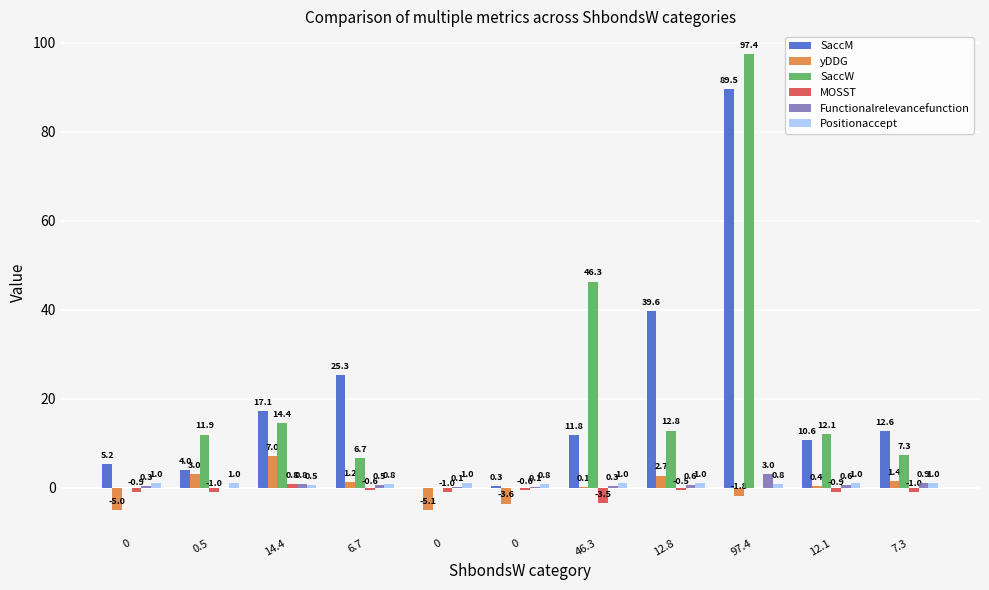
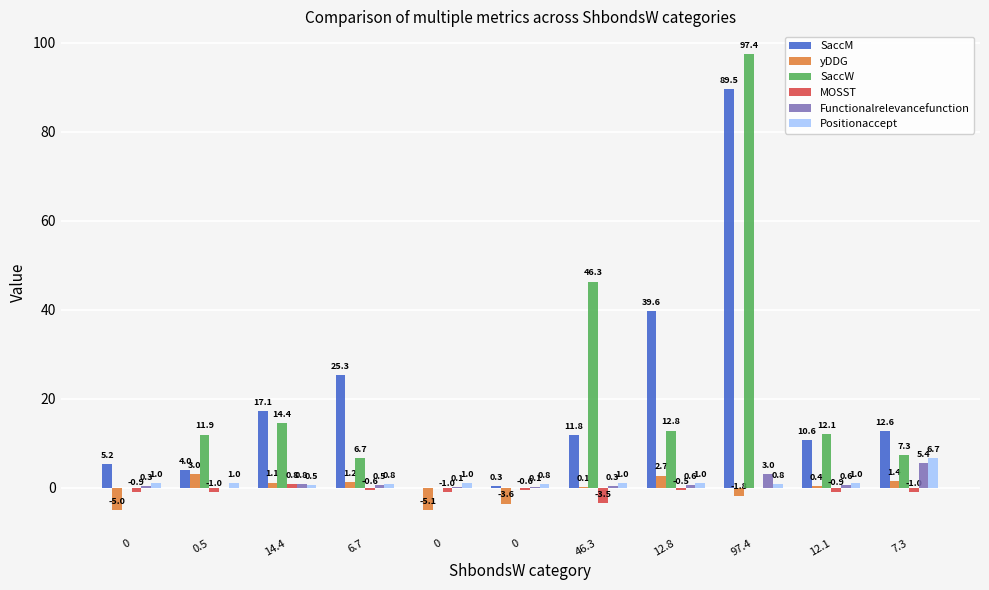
  {
    "SaccM": {
      "0.5": 4.0,
      "14.4": 17.1,
      "6.7": 25.3,
      "46.3": 11.8,
      "12.8": 39.6,
      "97.4": 89.5,
      "12.1": 10.6,
      "7.3": 12.6
    },
    "yDDG": {
      "0.5": 3.0,
-     "14.4": 7.0,
+     "14.4": 1.1,
      "6.7": 1.2,
      "46.3": 0.1,
      "12.8": 2.7,
      "97.4": -1.8,
      "12.1": 0.4,
      "7.3": 1.4
    },
    "SaccW": {
      "0.5": 11.9,
      "14.4": 14.4,
      "6.7": 6.7,
      "46.3": 46.3,
      "12.8": 12.8,
      "97.4": 97.4,
      "12.1": 12.1,
      "7.3": 7.3
    },
    "MOSST": {
      "0.5": -1.0,
      "6.7": -0.6,
      "46.3": -3.5,
      "12.8": -0.5,
      "12.1": -0.9,
      "7.3": -1.0
    },
    "Functionalrelevancefunction": {
      "97.4": 3.0,
-     "7.3": 0.9
+     "7.3": 5.4
    },
    "Positionaccept": {
      "0.5": 1.0,
      "97.4": 0.8,
-     "7.3": 1.0
+     "7.3": 6.7
    }
  }
